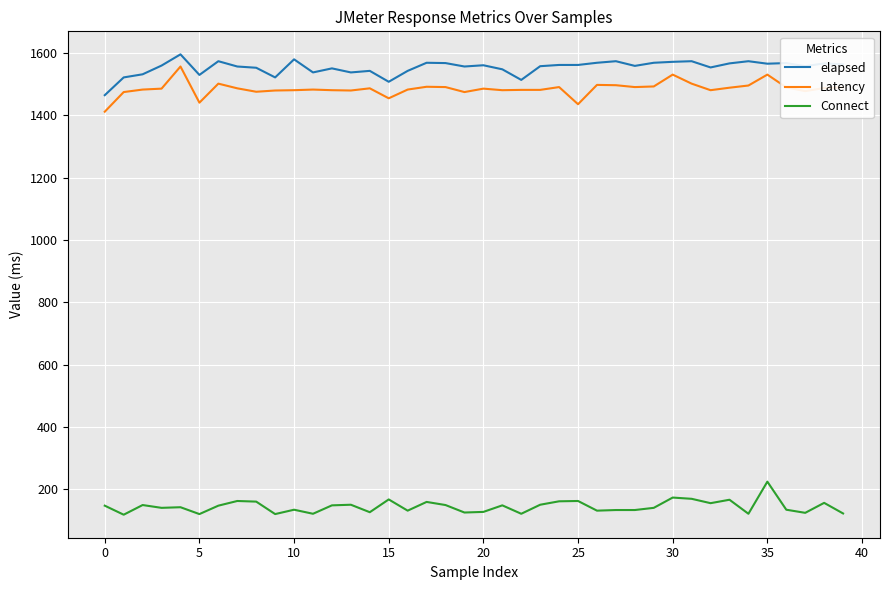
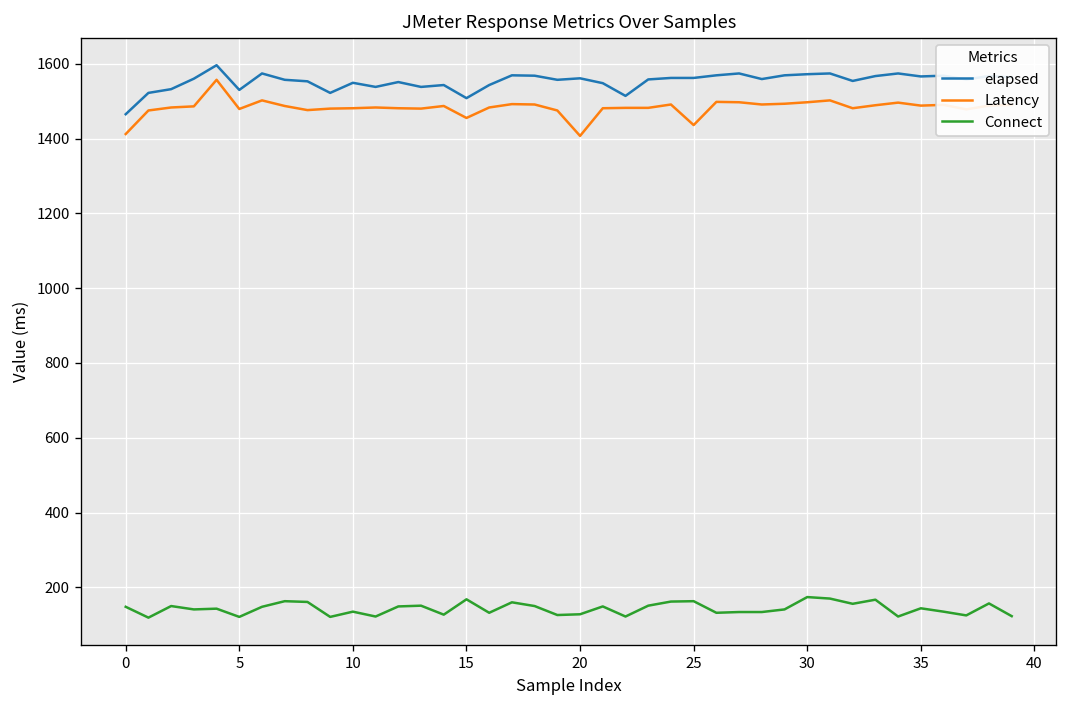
  {
    "elapsed": {
      "0": 1470,
      "5": 1530,
-     "10": 1580,
+     "10": 1550,
      "15": 1510,
      "20": 1560,
      "25": 1560,
      "30": 1570,
      "35": 1570
    },
    "Latency": {
      "0": 1410,
-     "5": 1440,
+     "5": 1480,
      "10": 1480,
      "15": 1460,
-     "20": 1490,
+     "20": 1410,
      "25": 1440,
-     "30": 1530,
-     "35": 1530
+     "30": 1500,
+     "35": 1490
    },
    "Connect": {
      "0": 150,
      "5": 120,
      "10": 140,
      "15": 170,
      "20": 130,
      "25": 160,
      "30": 170,
-     "35": 230
+     "35": 140
    }
  }
